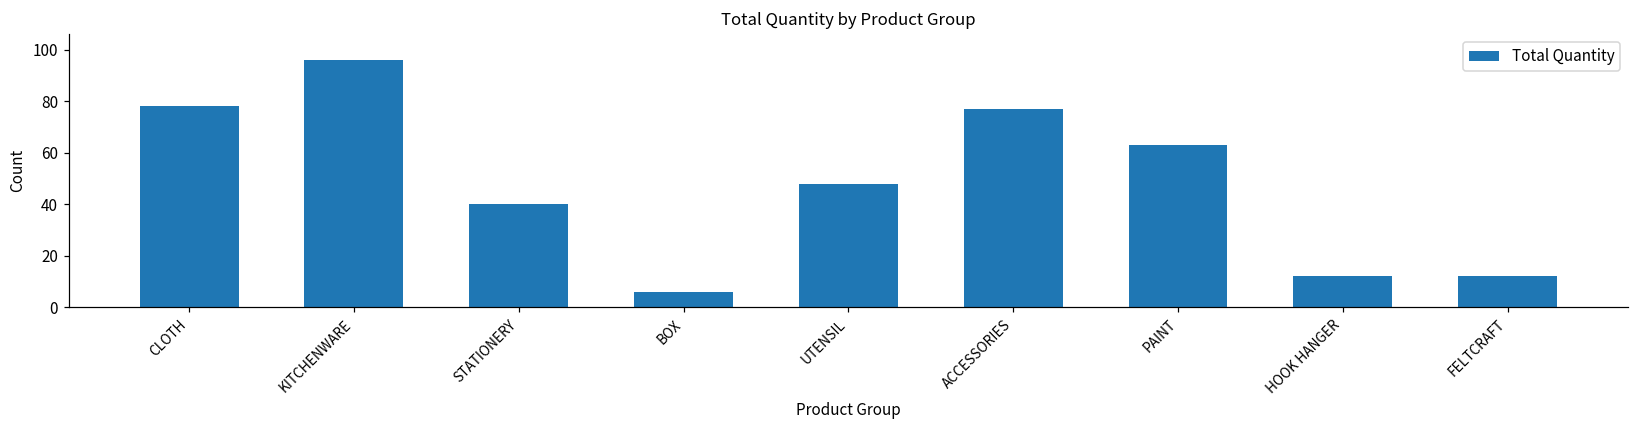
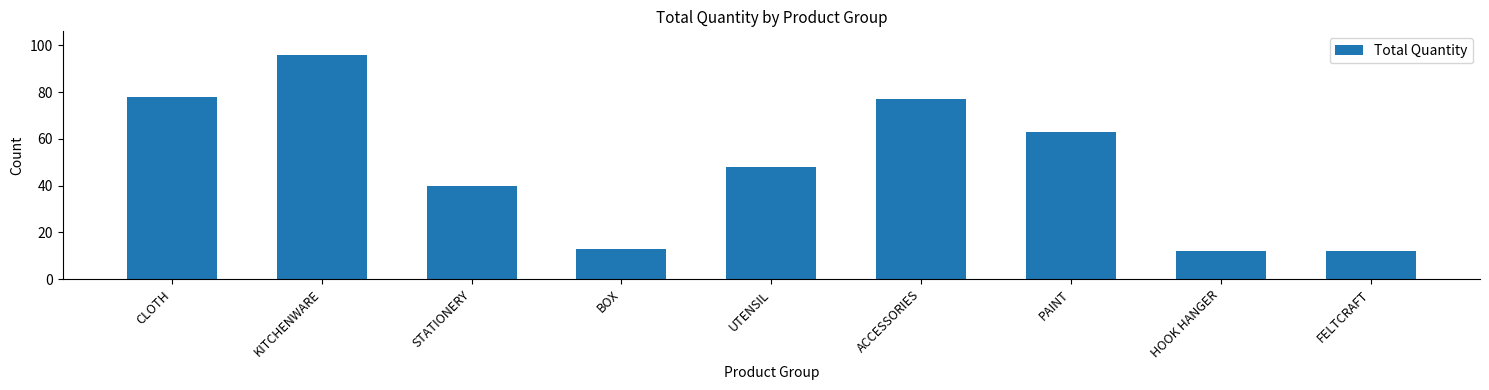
  {
    "CLOTH": 78,
    "KITCHENWARE": 96,
    "STATIONERY": 40,
-   "BOX": 6,
+   "BOX": 13,
    "UTENSIL": 48,
    "ACCESSORIES": 77,
    "PAINT": 63,
    "HOOK HANGER": 12,
    "FELTCRAFT": 12
  }
